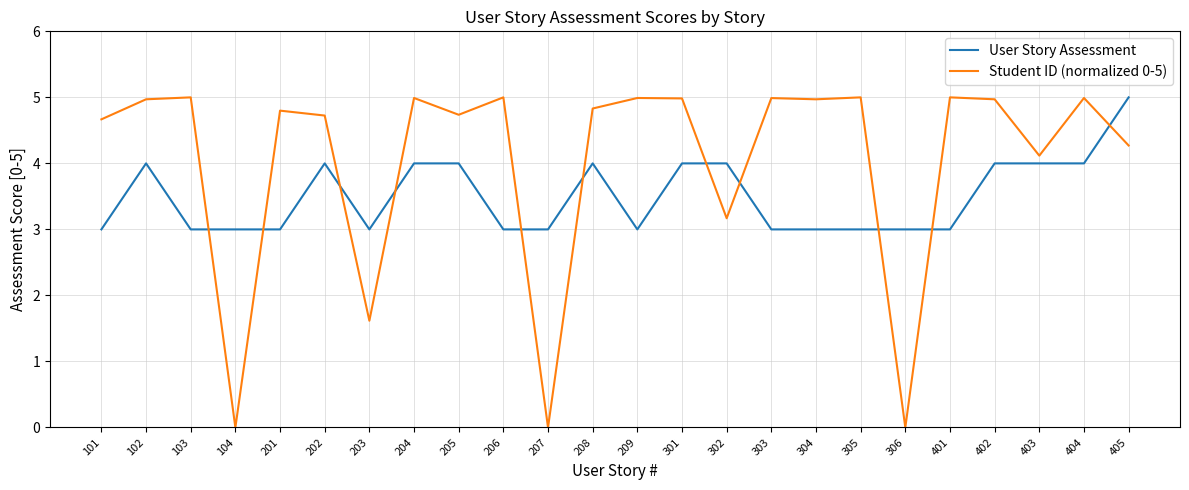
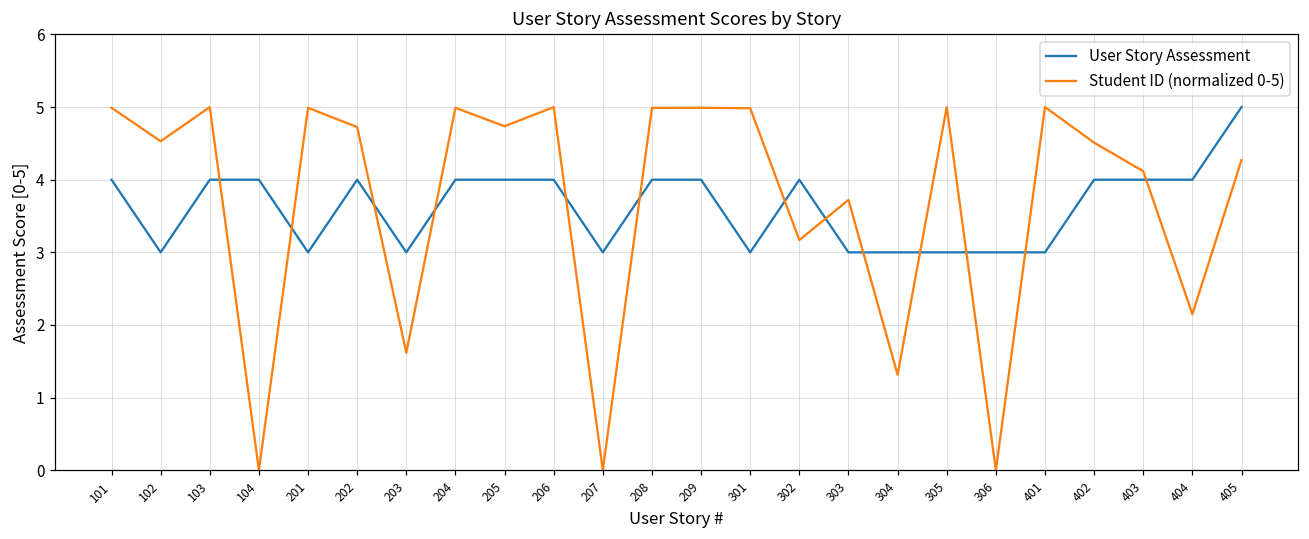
  {
    "User Story Assessment": {
-     "101": 3,
-     "102": 4,
-     "103": 3,
-     "104": 3,
+     "101": 4,
+     "102": 3,
+     "103": 4,
+     "104": 4,
      "201": 3,
      "202": 4,
      "203": 3,
      "204": 4,
      "205": 4,
-     "206": 3,
+     "206": 4,
      "207": 3,
      "208": 4,
-     "209": 3,
-     "301": 4,
+     "209": 4,
+     "301": 3,
      "302": 4,
      "303": 3,
      "304": 3,
      "305": 3,
      "306": 3,
      "401": 3,
      "402": 4,
      "403": 4,
      "404": 4,
      "405": 5
    },
    "Student ID (normalized 0-5)": {
-     "101": 4.7,
-     "102": 5.0,
+     "101": 5.0,
+     "102": 4.5,
      "103": 5.0,
      "104": 0.0,
-     "201": 4.8,
+     "201": 5.0,
      "202": 4.7,
      "203": 1.6,
      "204": 5.0,
      "205": 4.7,
      "206": 5.0,
      "207": 0.0,
-     "208": 4.8,
+     "208": 5.0,
      "209": 5.0,
      "301": 5.0,
      "302": 3.2,
-     "303": 5.0,
-     "304": 5.0,
+     "303": 3.7,
+     "304": 1.3,
      "305": 5.0,
      "306": 0.0,
      "401": 5.0,
-     "402": 5.0,
+     "402": 4.5,
      "403": 4.1,
-     "404": 5.0,
+     "404": 2.1,
      "405": 4.3
    }
  }
